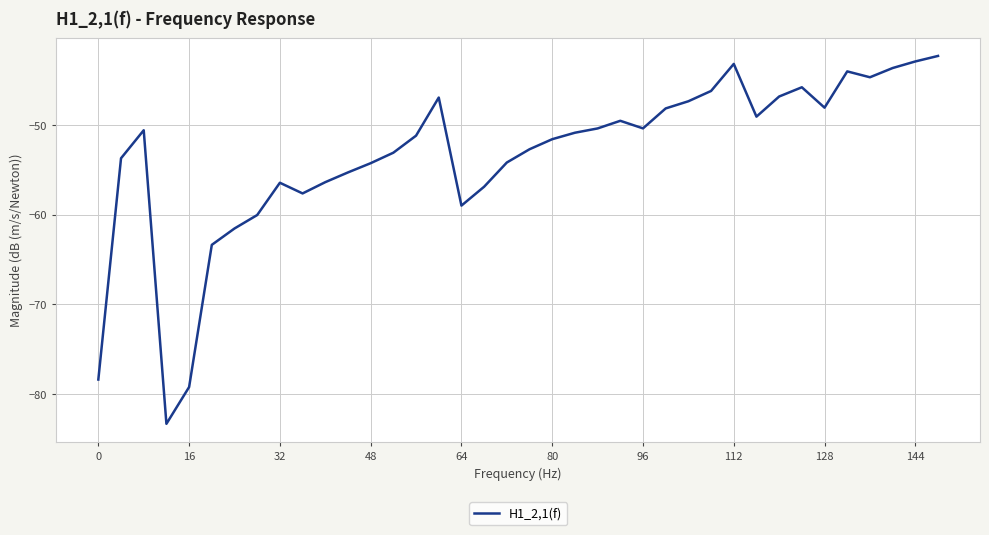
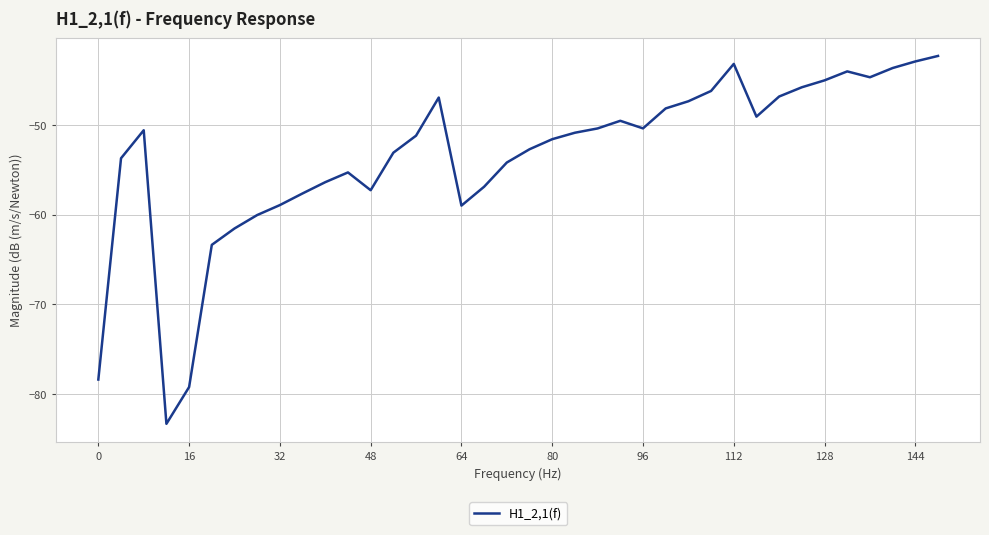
  {
    "0": -78,
    "16": -79,
-   "32": -56,
-   "48": -54,
+   "32": -59,
+   "48": -57,
    "64": -59,
    "80": -52,
    "96": -50,
    "112": -43,
-   "128": -48,
+   "128": -45,
    "144": -43
  }
